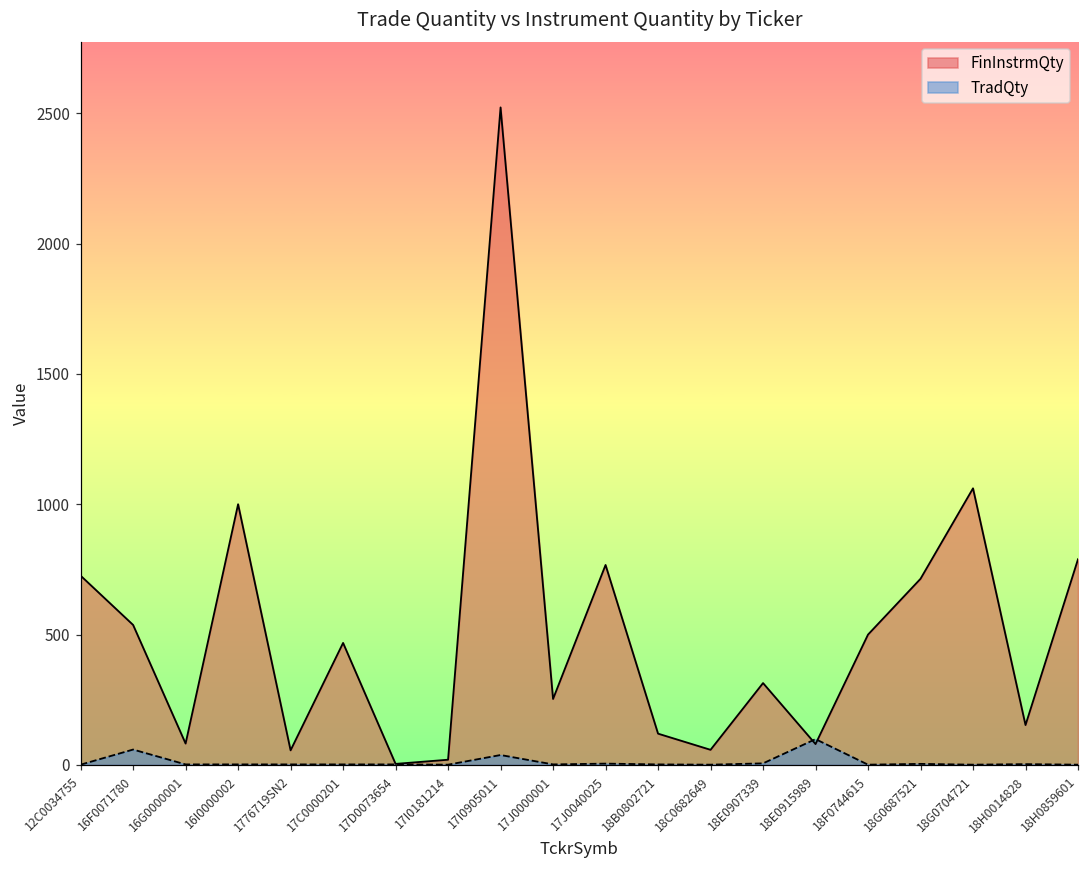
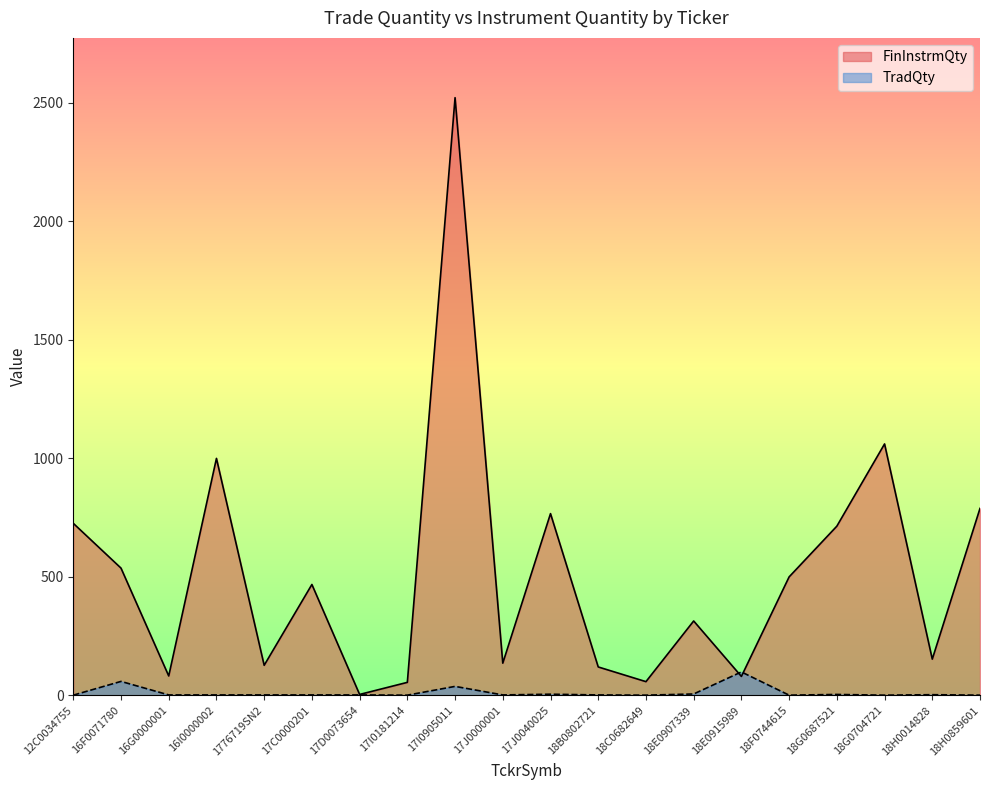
  {
    "FinInstrmQty": {
      "12C0034755": 730,
      "16F0071780": 540,
      "16G0000001": 80,
      "16I0000002": 1000,
-     "1776719SN2": 60,
+     "1776719SN2": 130,
      "17C0000201": 470,
-     "17I0181214": 20,
+     "17I0181214": 60,
      "17I0905011": 2520,
-     "17J0000001": 250,
+     "17J0000001": 140,
      "17J0040025": 770,
      "18B0802721": 120,
      "18C0682649": 60,
      "18E0907339": 310,
      "18E0915989": 80,
      "18F0744615": 500,
      "18G0687521": 710,
      "18G0704721": 1060,
      "18H0014828": 150,
      "18H0859601": 790
    },
    "TradQty": {
      "12C0034755": 0,
      "16F0071780": 60,
      "16G0000001": 0,
      "16I0000002": 0,
      "1776719SN2": 0,
      "17C0000201": 0,
      "17I0181214": 0,
      "17I0905011": 40,
      "17J0000001": 0,
      "17J0040025": 10,
      "18B0802721": 0,
      "18C0682649": 0,
      "18E0907339": 10,
      "18E0915989": 100,
      "18F0744615": 0,
      "18G0687521": 0,
      "18G0704721": 0,
      "18H0014828": 0,
      "18H0859601": 0
    }
  }
